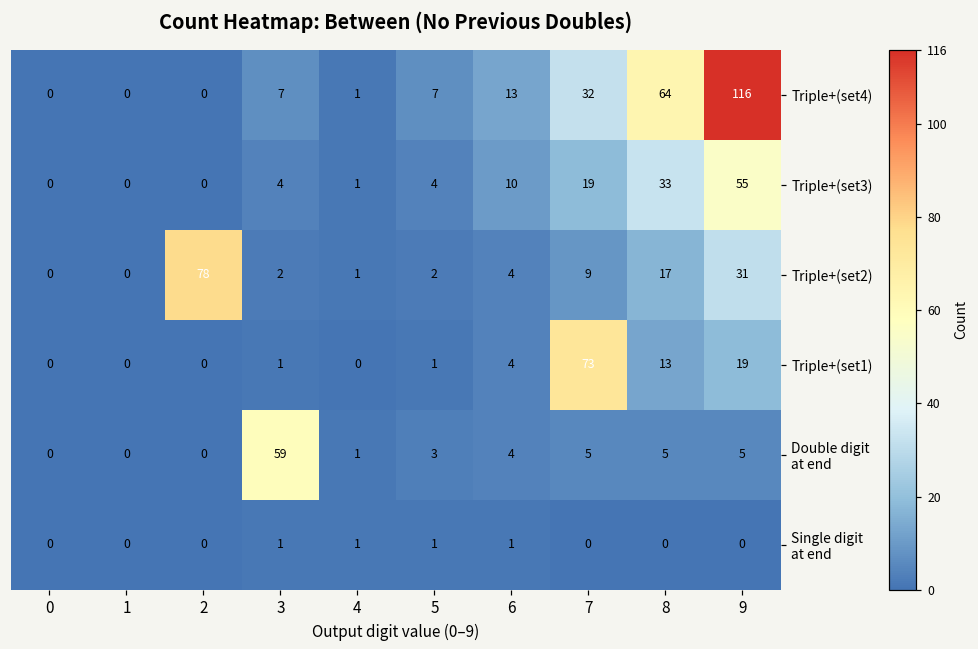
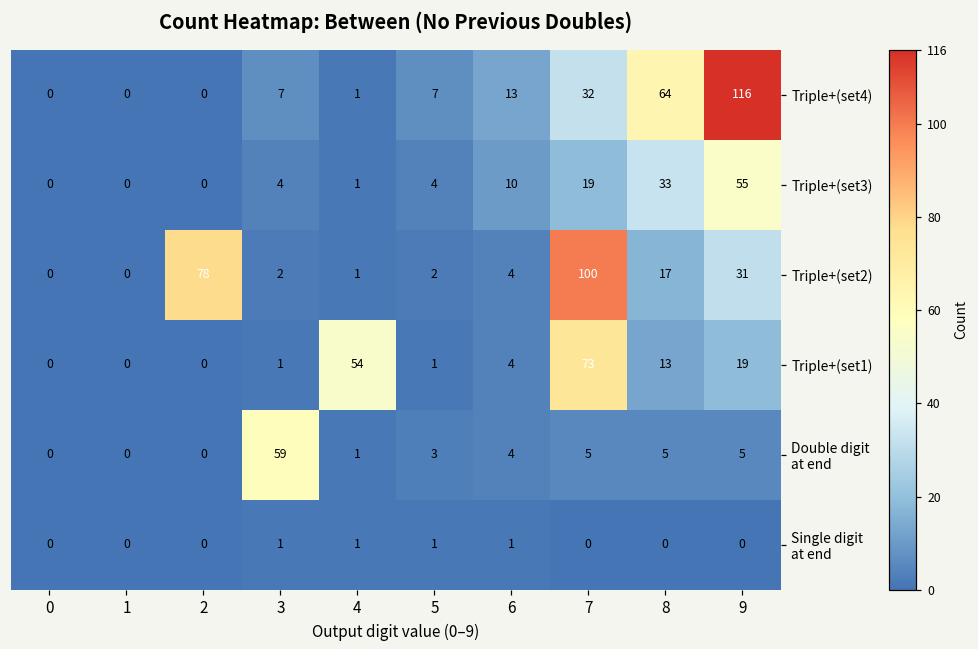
  {
    "Triple+(set4)": {
      "0": 0,
      "1": 0,
      "2": 0,
      "3": 7,
      "4": 1,
      "5": 7,
      "6": 13,
      "7": 32,
      "8": 64,
      "9": 116
    },
    "Triple+(set3)": {
      "0": 0,
      "1": 0,
      "2": 0,
      "3": 4,
      "4": 1,
      "5": 4,
      "6": 10,
      "7": 19,
      "8": 33,
      "9": 55
    },
    "Triple+(set2)": {
      "0": 0,
      "1": 0,
      "2": 78,
      "3": 2,
      "4": 1,
      "5": 2,
      "6": 4,
-     "7": 9,
+     "7": 100,
      "8": 17,
      "9": 31
    },
    "Triple+(set1)": {
      "0": 0,
      "1": 0,
      "2": 0,
      "3": 1,
-     "4": 0,
+     "4": 54,
      "5": 1,
      "6": 4,
      "7": 73,
      "8": 13,
      "9": 19
    },
    "Double digit at end": {
      "0": 0,
      "1": 0,
      "2": 0,
      "3": 59,
      "4": 1,
      "5": 3,
      "6": 4,
      "7": 5,
      "8": 5,
      "9": 5
    },
    "Single digit at end": {
      "0": 0,
      "1": 0,
      "2": 0,
      "3": 1,
      "4": 1,
      "5": 1,
      "6": 1,
      "7": 0,
      "8": 0,
      "9": 0
    }
  }
